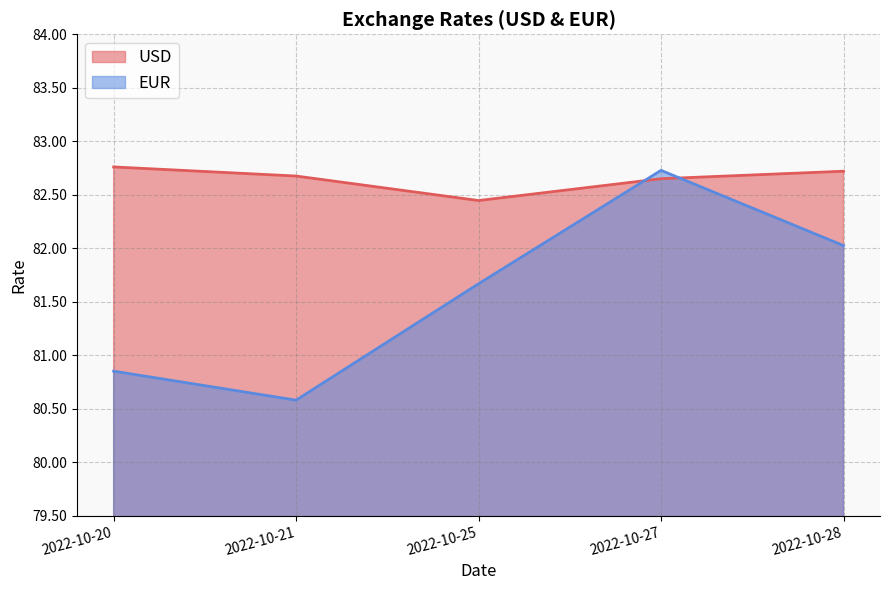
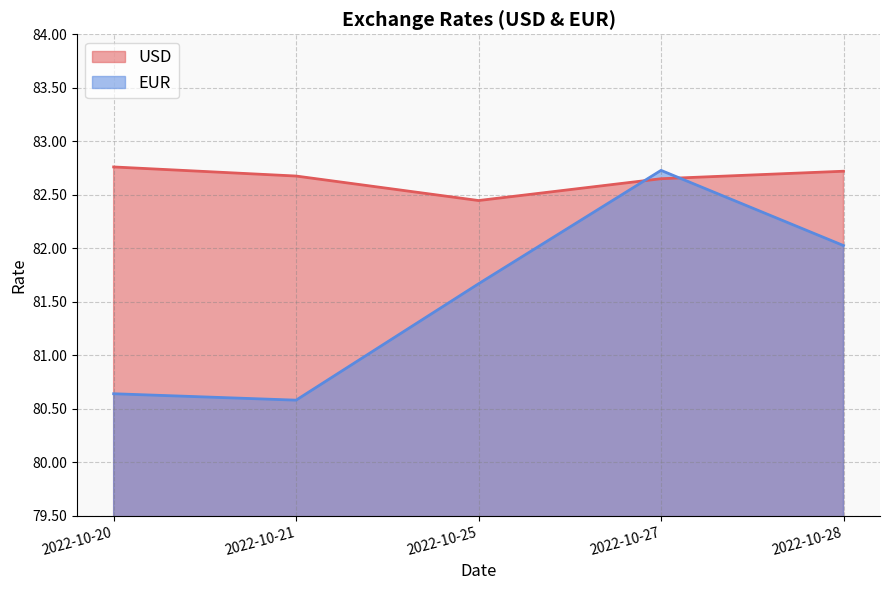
  {
    "USD": {
      "2022-10-20": 82.76,
      "2022-10-21": 82.68,
      "2022-10-25": 82.45,
      "2022-10-27": 82.65,
      "2022-10-28": 82.72
    },
    "EUR": {
-     "2022-10-20": 80.85,
+     "2022-10-20": 80.64,
      "2022-10-21": 80.58,
      "2022-10-25": 81.67,
      "2022-10-27": 82.73,
      "2022-10-28": 82.03
    }
  }
